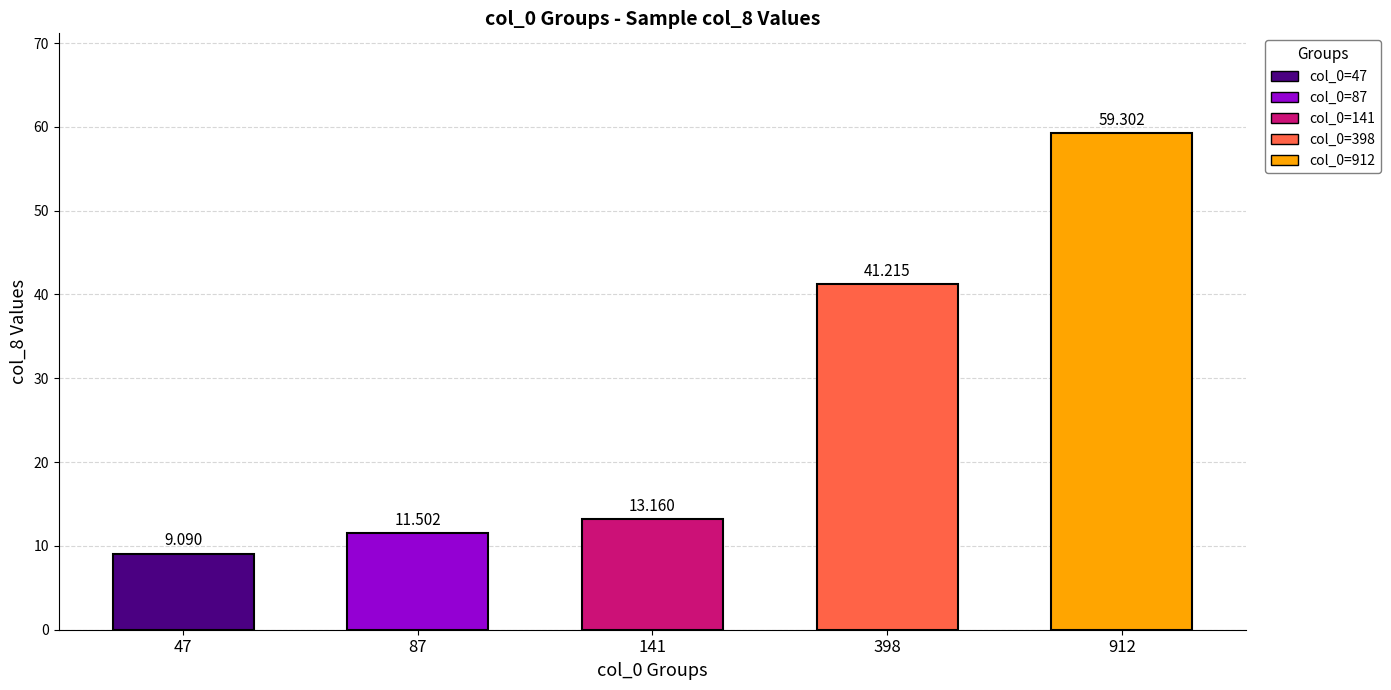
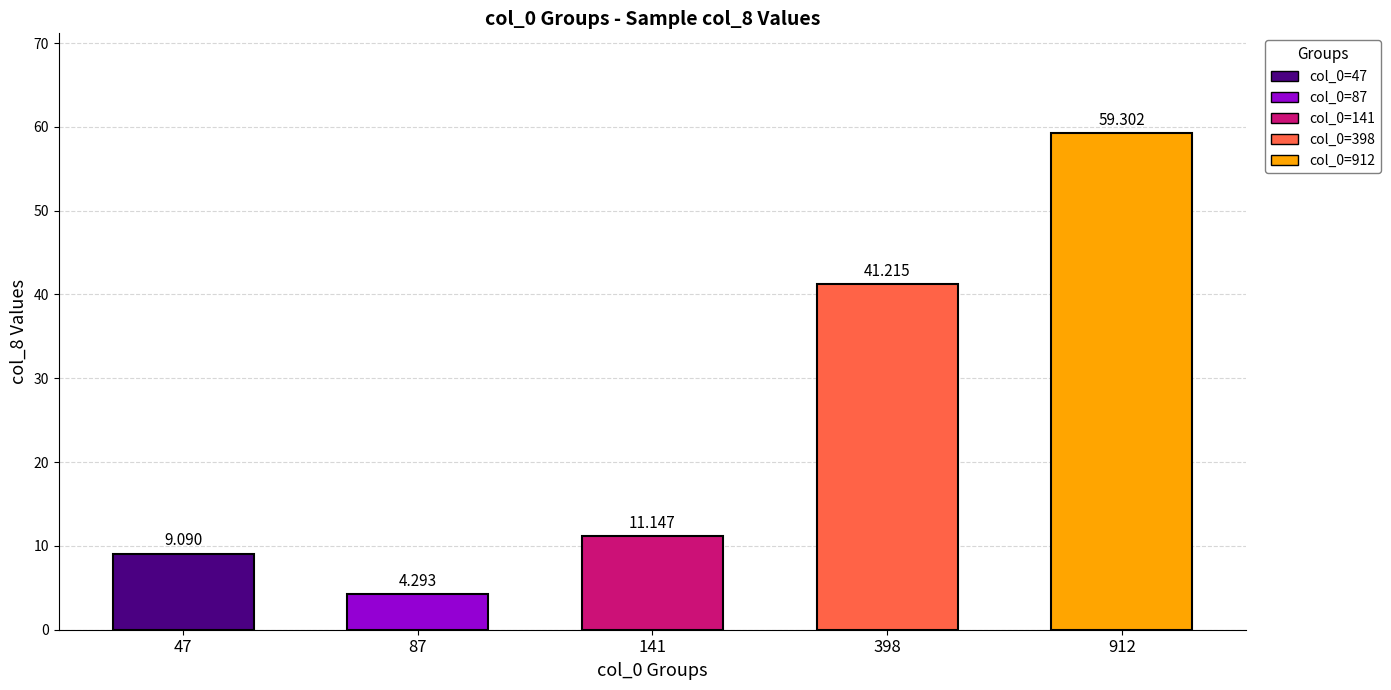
  {
    "47": 9.090,
-   "87": 11.502,
-   "141": 13.160,
+   "87": 4.293,
+   "141": 11.147,
    "398": 41.215,
    "912": 59.302
  }
